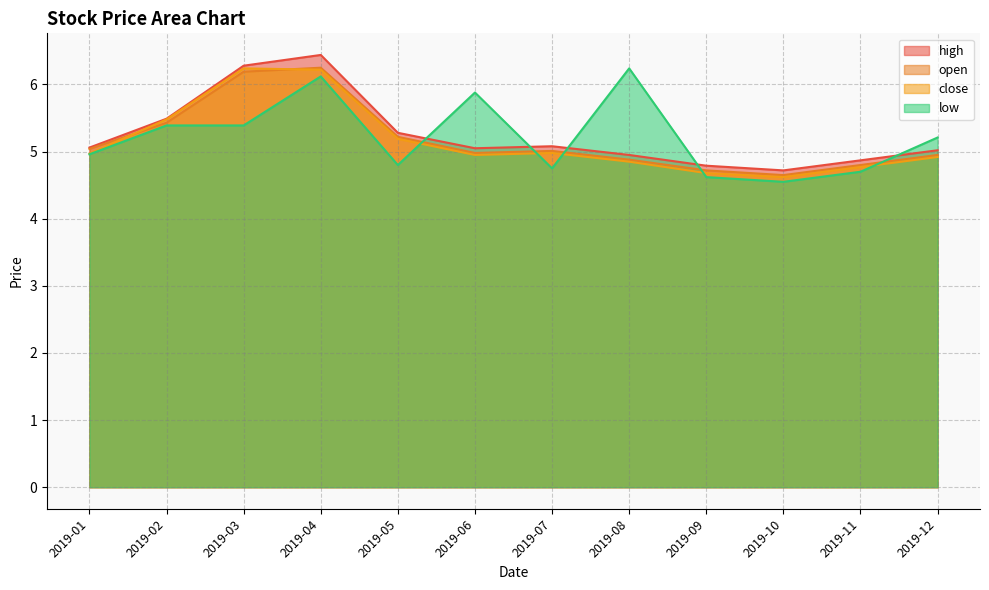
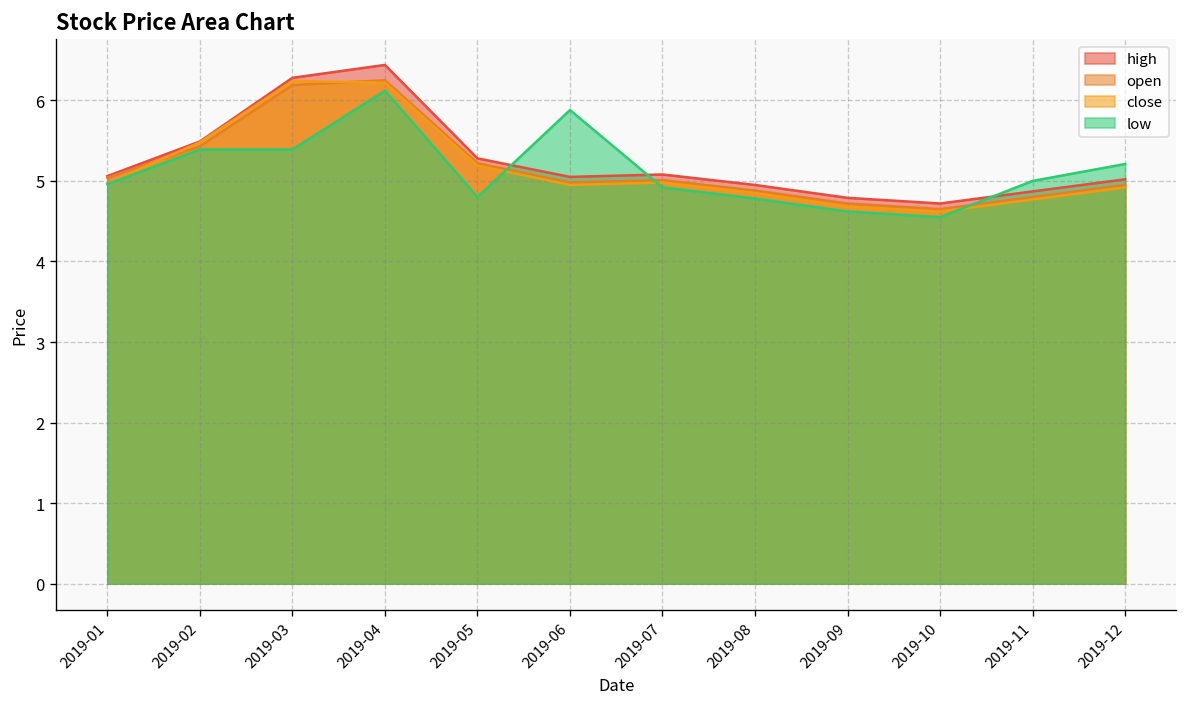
  {
    "low": {
      "2019-02": 5.4,
      "2019-03": 5.4,
      "2019-04": 6.1,
      "2019-05": 4.8,
      "2019-06": 5.9,
-     "2019-07": 4.8,
-     "2019-08": 6.2,
+     "2019-07": 4.9,
+     "2019-08": 4.8,
      "2019-09": 4.6,
      "2019-10": 4.6,
-     "2019-11": 4.7,
+     "2019-11": 5.0,
      "2019-12": 5.2
    }
  }
